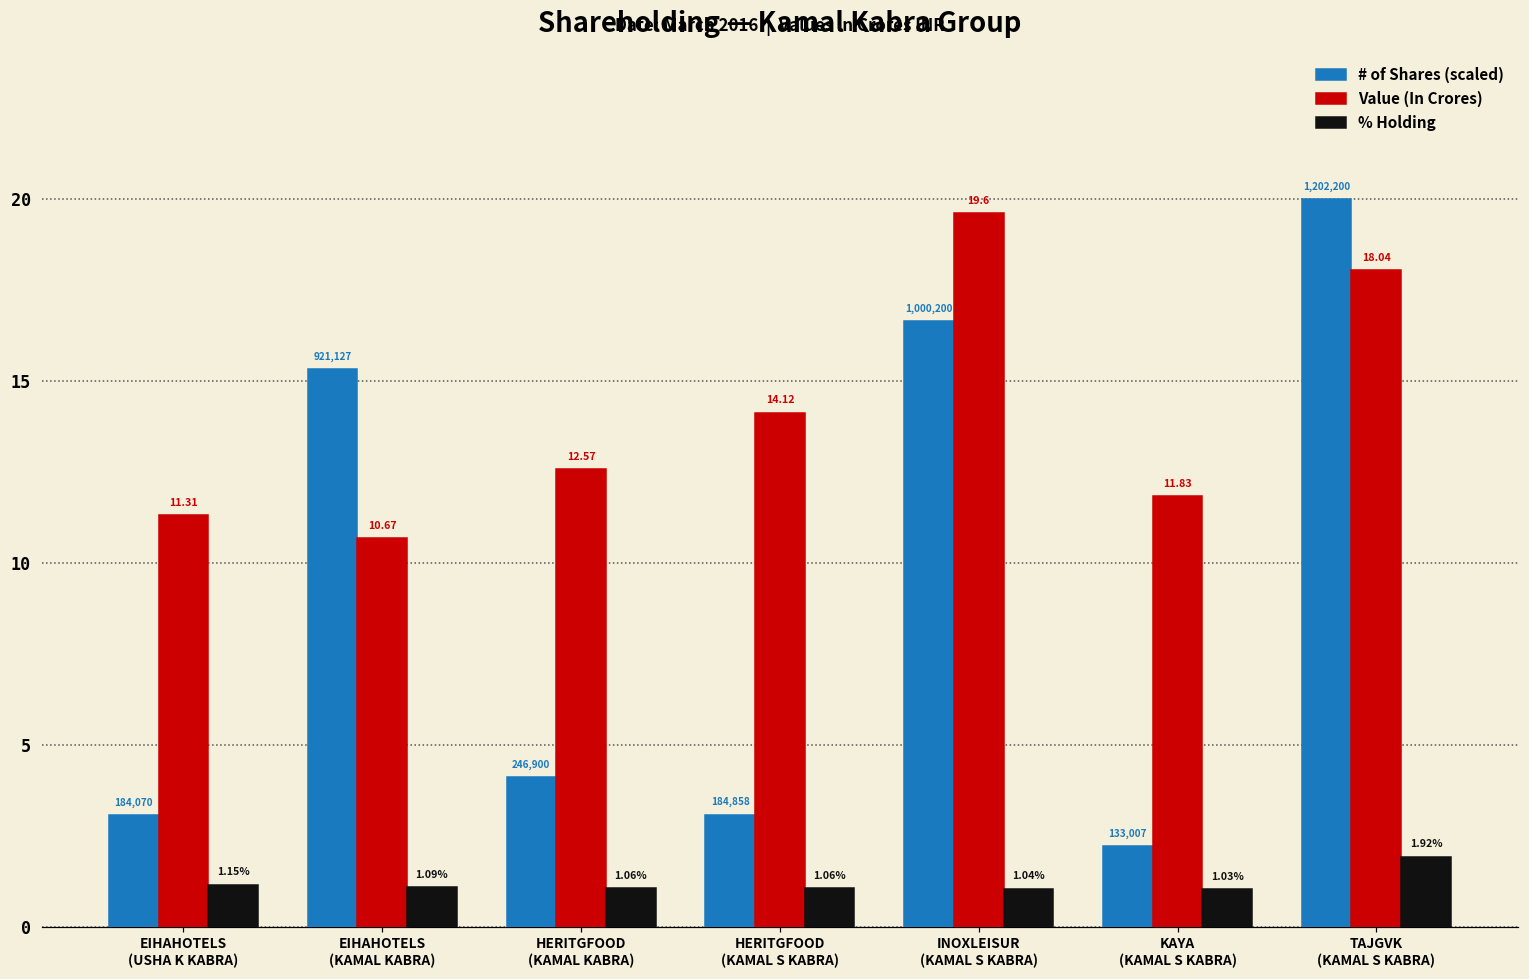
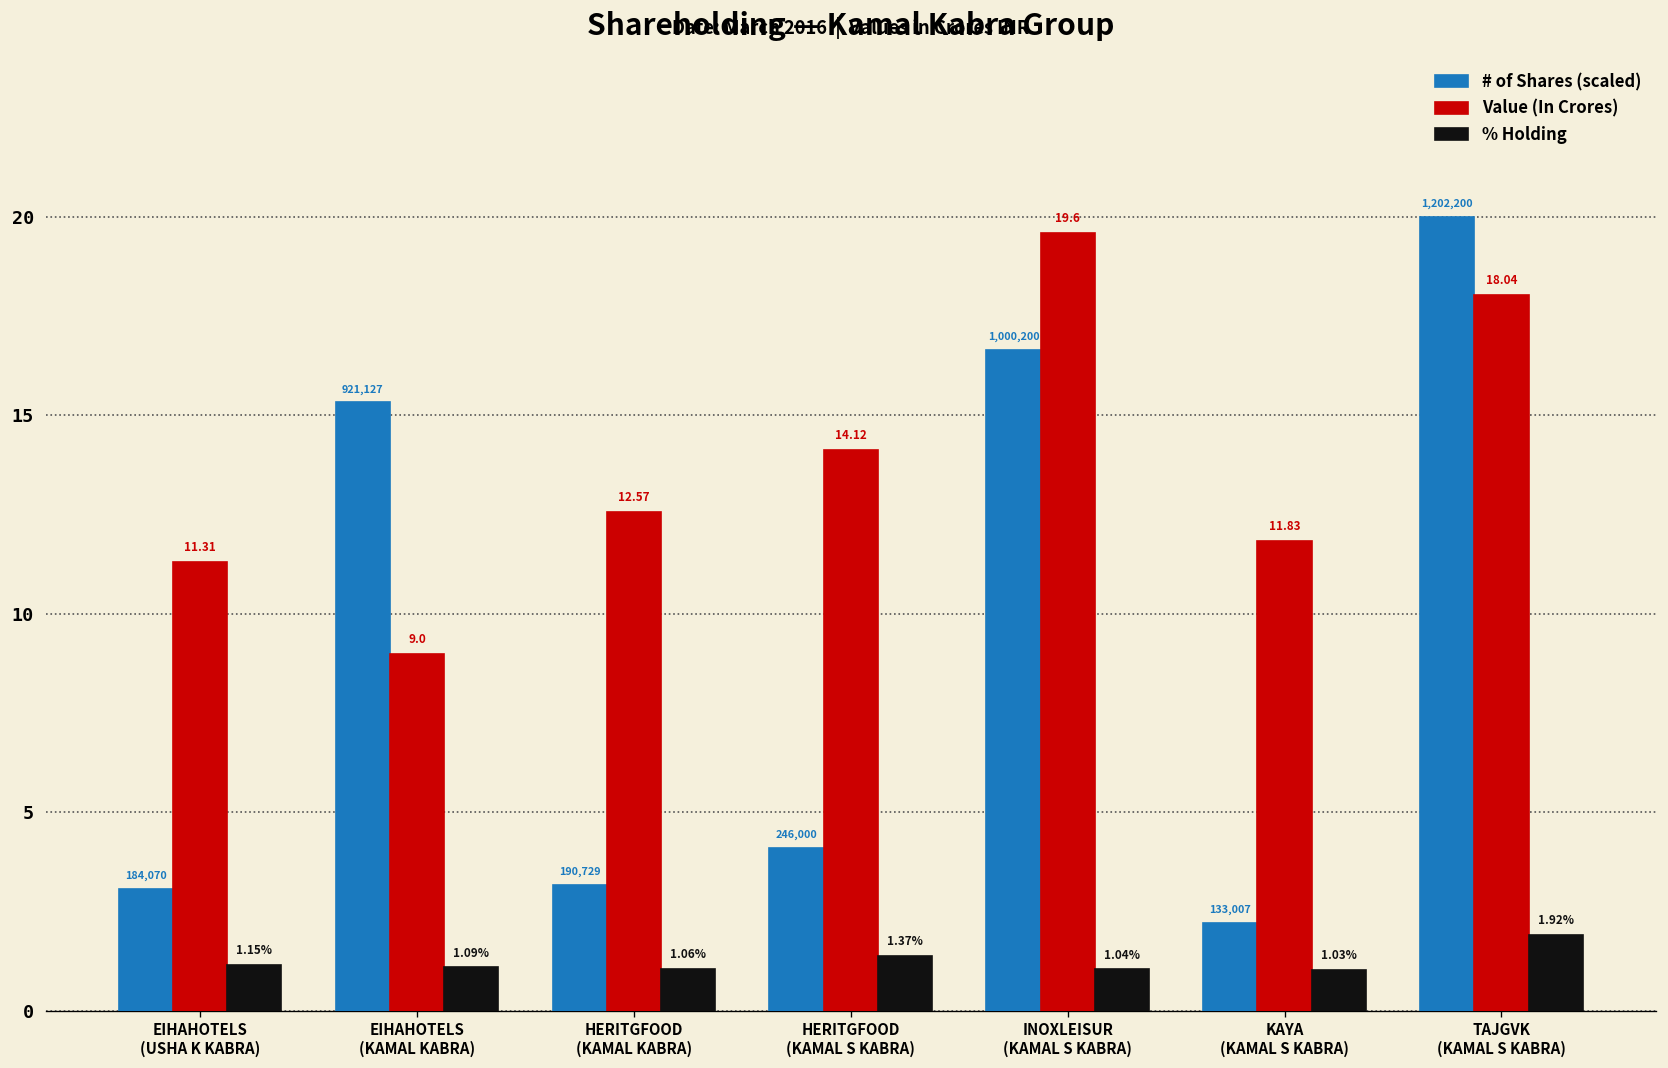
  {
    "# of Shares (scaled)": {
-     "HERITGFOOD (KAMAL KABRA)": "246,900",
-     "HERITGFOOD (KAMAL S KABRA)": "184,858"
+     "HERITGFOOD (KAMAL KABRA)": "190,729",
+     "HERITGFOOD (KAMAL S KABRA)": "246,000"
    },
    "Value (In Crores)": {
      "EIHAHOTELS (USHA K KABRA)": "11.31",
-     "EIHAHOTELS (KAMAL KABRA)": "10.67",
+     "EIHAHOTELS (KAMAL KABRA)": "9.0",
      "HERITGFOOD (KAMAL KABRA)": "12.57",
      "HERITGFOOD (KAMAL S KABRA)": "14.12",
      "INOXLEISUR (KAMAL S KABRA)": "19.6",
      "KAYA (KAMAL S KABRA)": "11.83",
      "TAJGVK (KAMAL S KABRA)": "18.04"
    },
    "% Holding": {
      "EIHAHOTELS (USHA K KABRA)": "1.15%",
      "EIHAHOTELS (KAMAL KABRA)": "1.09%",
      "HERITGFOOD (KAMAL KABRA)": "1.06%",
-     "HERITGFOOD (KAMAL S KABRA)": "1.06%",
+     "HERITGFOOD (KAMAL S KABRA)": "1.37%",
      "INOXLEISUR (KAMAL S KABRA)": "1.04%",
      "KAYA (KAMAL S KABRA)": "1.03%",
      "TAJGVK (KAMAL S KABRA)": "1.92%"
    }
  }
